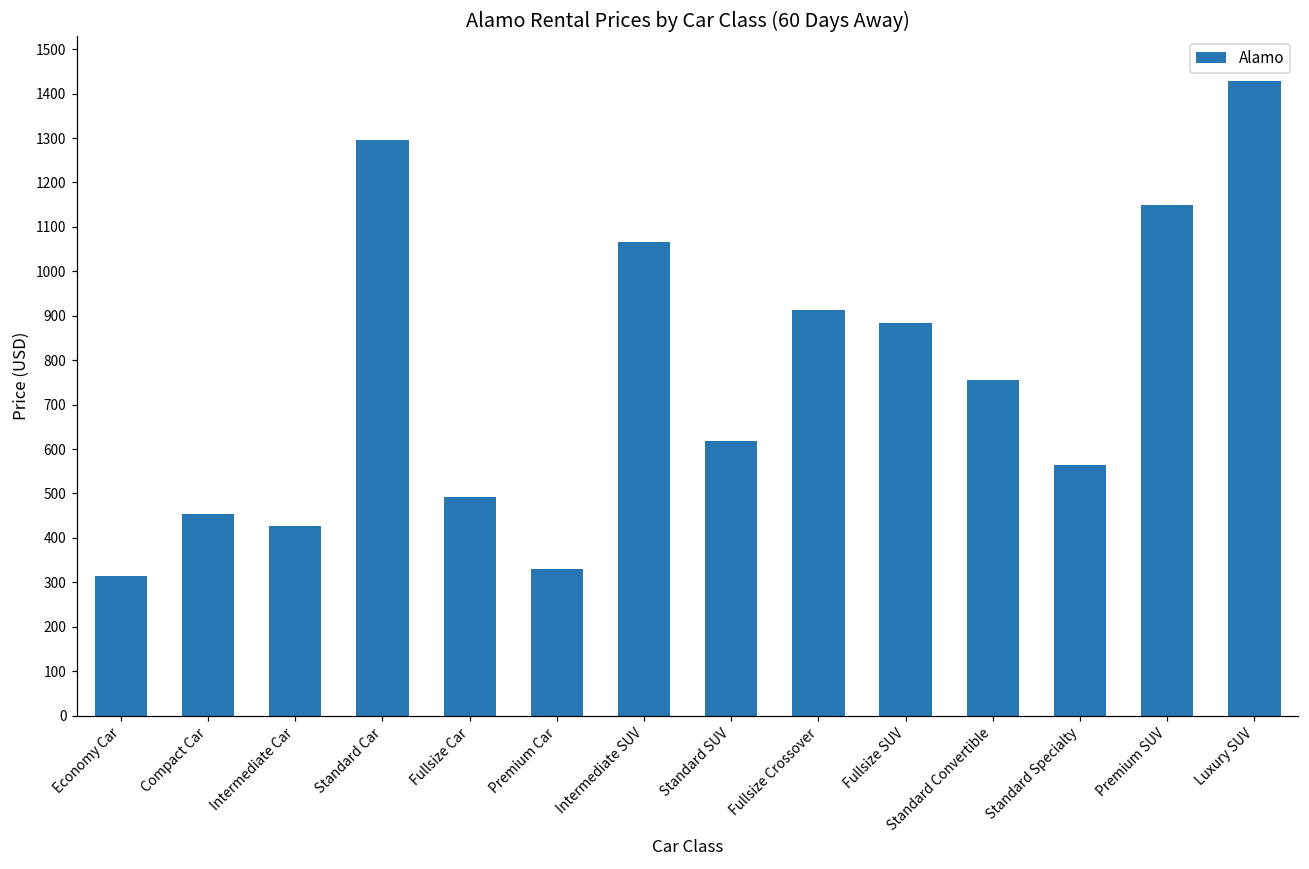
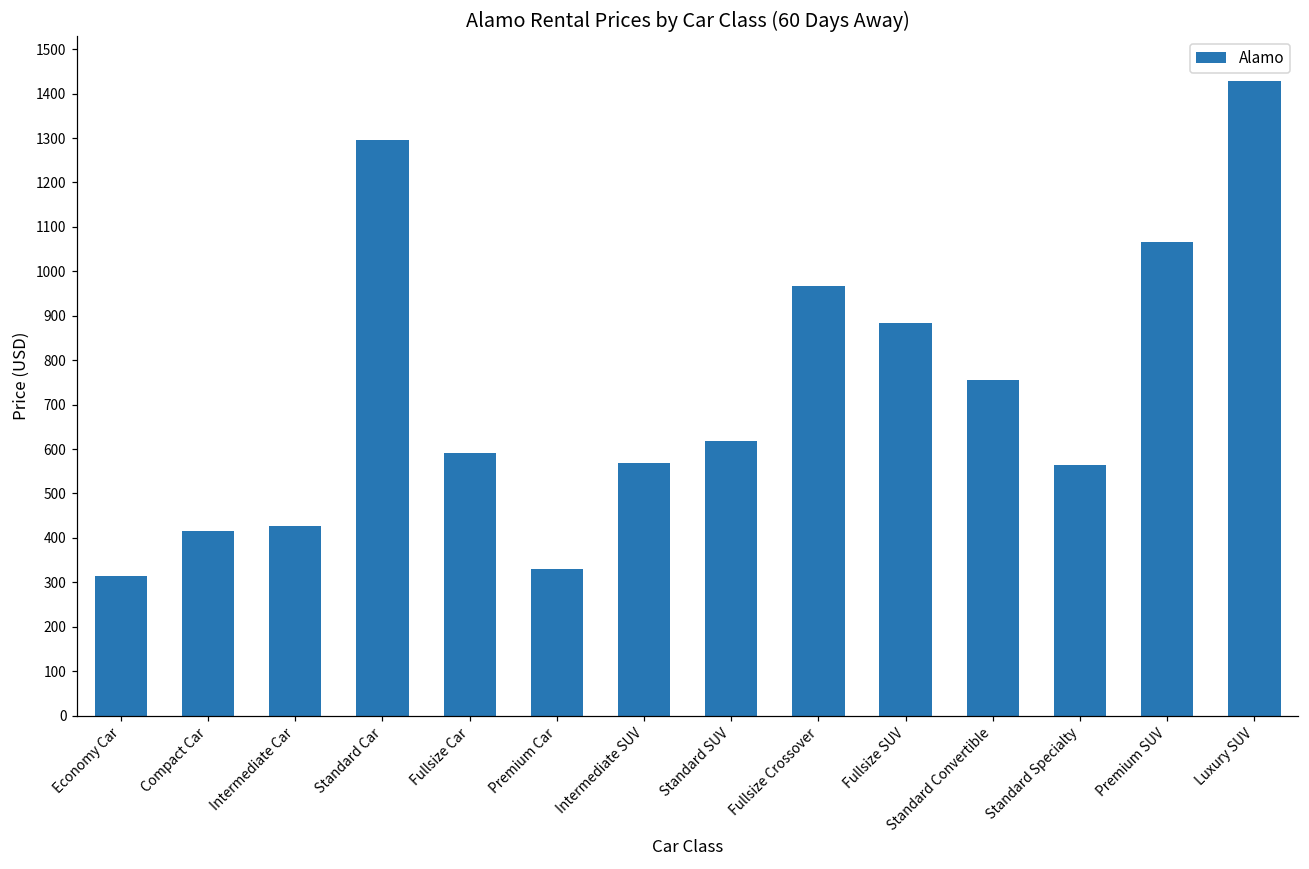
  {
    "Economy Car": 310,
-   "Compact Car": 450,
+   "Compact Car": 420,
    "Intermediate Car": 430,
    "Standard Car": 1300,
-   "Fullsize Car": 490,
+   "Fullsize Car": 590,
    "Premium Car": 330,
-   "Intermediate SUV": 1070,
+   "Intermediate SUV": 570,
    "Standard SUV": 620,
-   "Fullsize Crossover": 910,
+   "Fullsize Crossover": 970,
    "Fullsize SUV": 880,
    "Standard Convertible": 760,
    "Standard Specialty": 560,
-   "Premium SUV": 1150,
+   "Premium SUV": 1070,
    "Luxury SUV": 1430
  }
